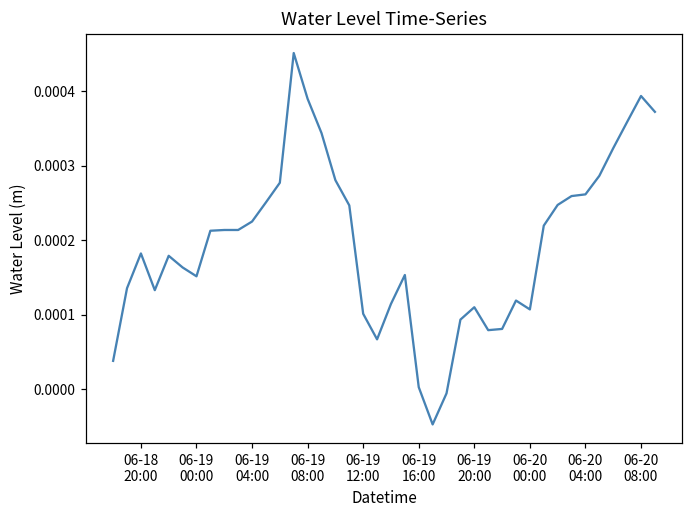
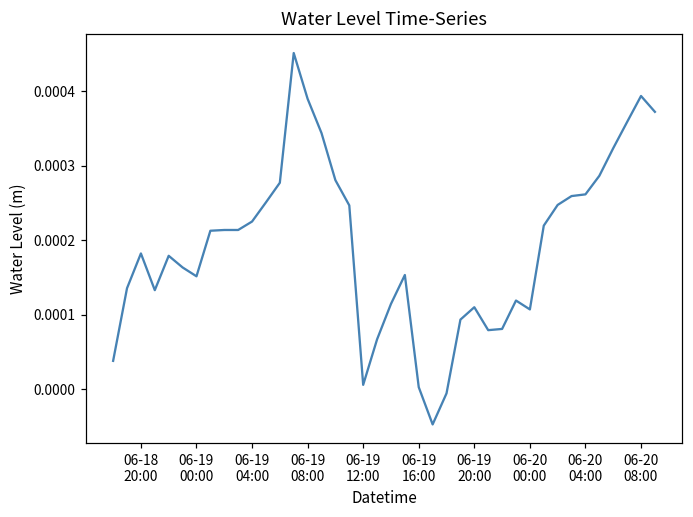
  {
    "06-18 20:00": 0.00018,
    "06-19 00:00": 0.00015,
    "06-19 04:00": 0.00023,
    "06-19 08:00": 0.00039,
-   "06-19 12:00": 0.00010,
+   "06-19 12:00": 0.00001,
    "06-19 16:00": 0.00000,
    "06-19 20:00": 0.00011,
    "06-20 00:00": 0.00011,
    "06-20 04:00": 0.00026,
    "06-20 08:00": 0.00039
  }
